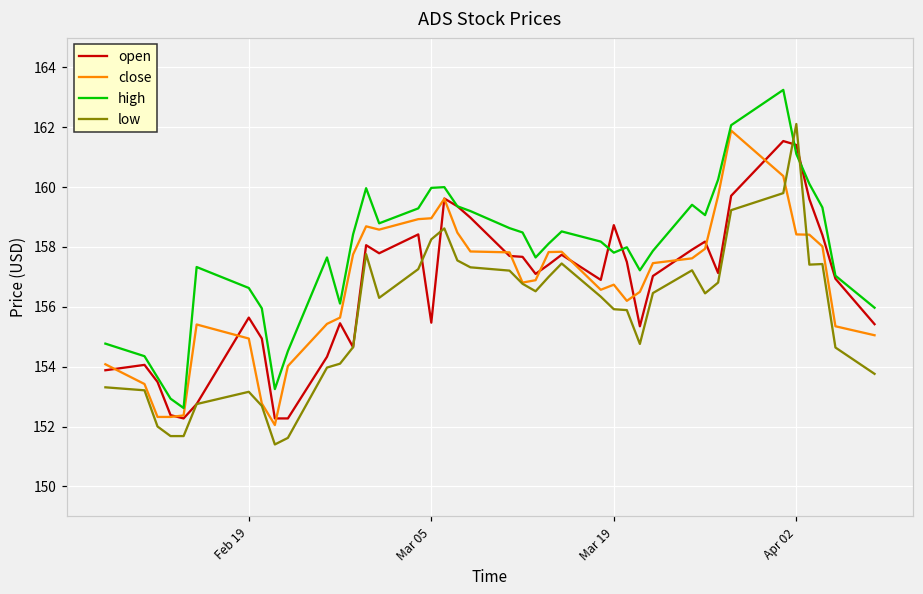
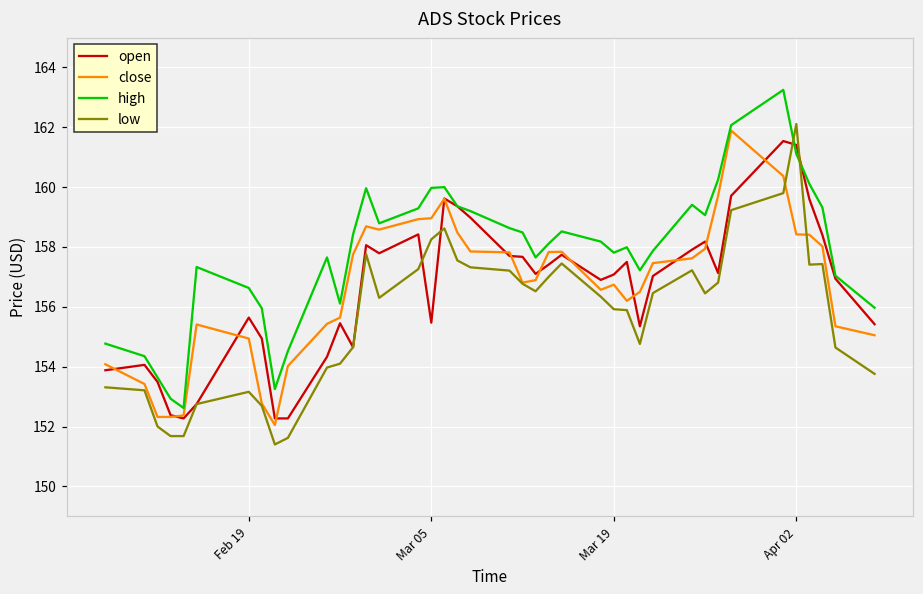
  {
    "open": {
      "Feb 19": 155.6,
      "Mar 05": 155.5,
-     "Mar 19": 158.7,
+     "Mar 19": 157.1,
      "Apr 02": 161.4
    },
    "close": {
      "Feb 19": 154.9,
      "Mar 05": 159.0,
      "Mar 19": 156.7,
      "Apr 02": 158.4
    },
    "high": {
      "Feb 19": 156.6,
      "Mar 05": 160.0,
      "Mar 19": 157.8,
      "Apr 02": 161.1
    },
    "low": {
      "Feb 19": 153.2,
      "Mar 05": 158.3,
      "Mar 19": 155.9,
      "Apr 02": 162.1
    }
  }
